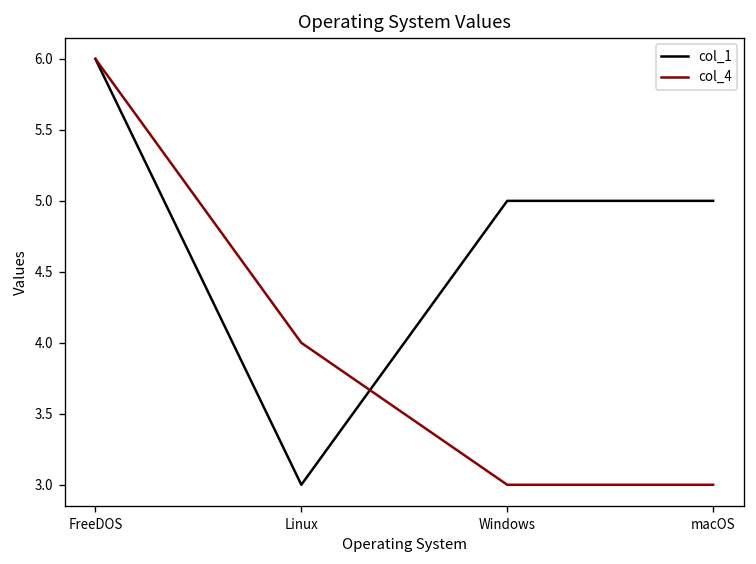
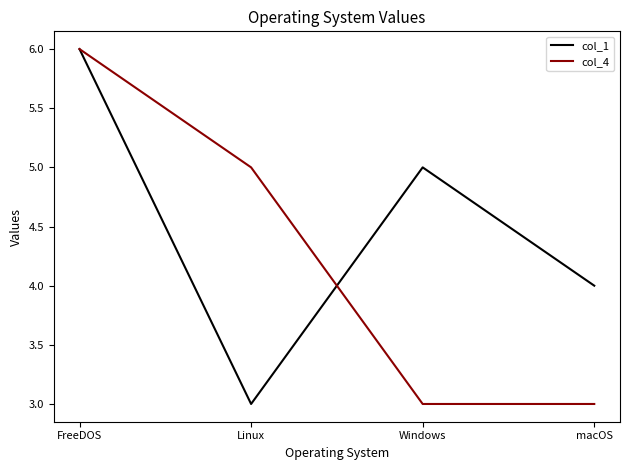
  {
    "col_1": {
      "Linux": 3,
      "Windows": 5,
-     "macOS": 5
+     "macOS": 4
    },
    "col_4": {
-     "Linux": 4,
+     "Linux": 5,
      "Windows": 3,
      "macOS": 3
    }
  }
